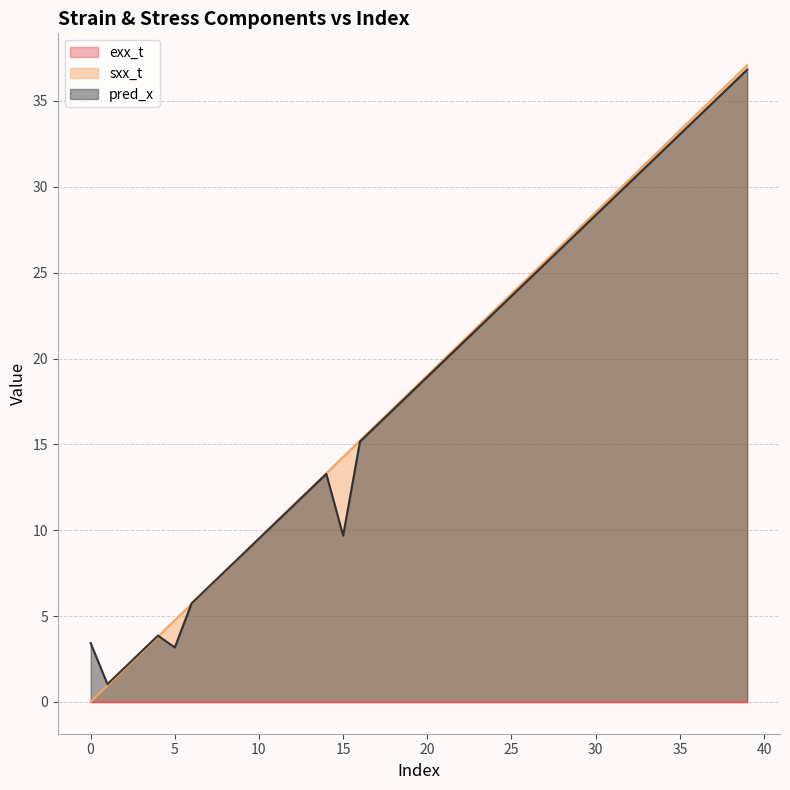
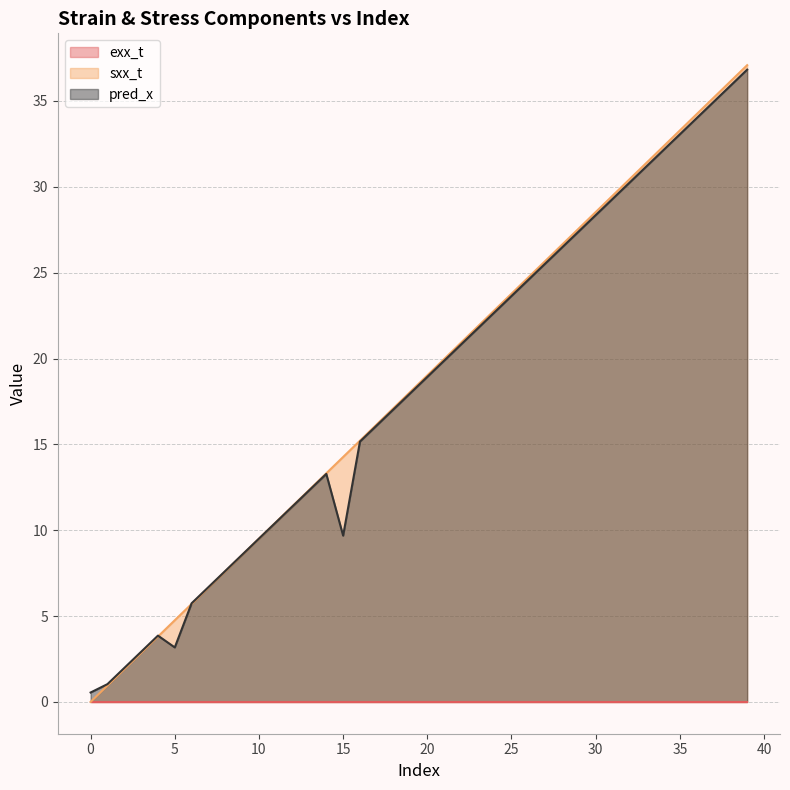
  {
    "pred_x": {
-     "0": 3.4,
+     "0": 0.5,
      "5": 3.2,
      "15": 9.7,
      "30": 28.3,
      "35": 33.1
    }
  }
